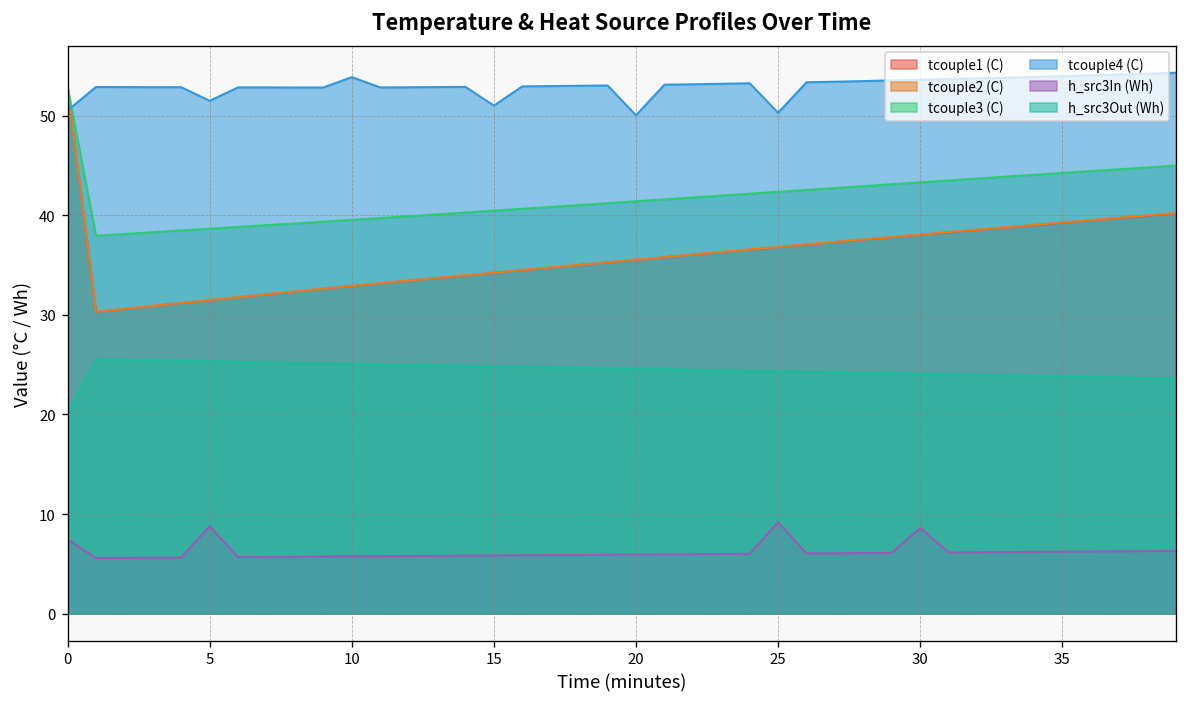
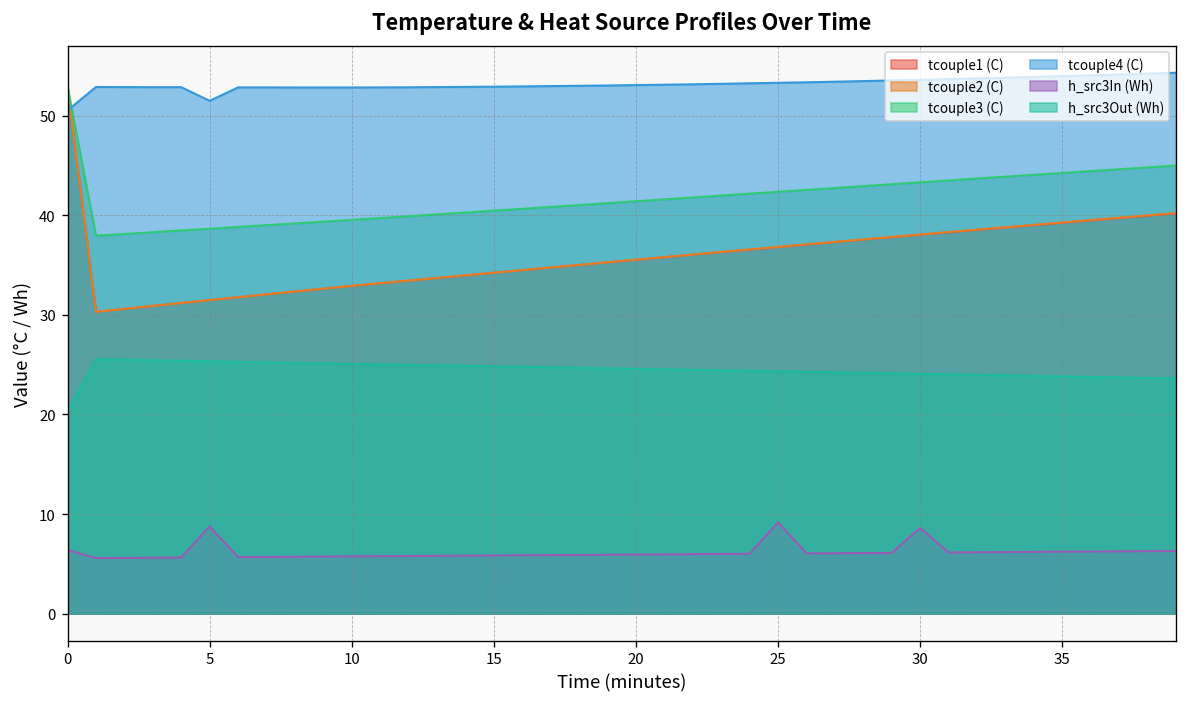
  {
    "tcouple4 (C)": {
      "0": 51,
      "5": 51,
-     "10": 54,
-     "15": 51,
-     "20": 50,
-     "25": 50
+     "10": 53,
+     "15": 53,
+     "20": 53,
+     "25": 53
    },
    "h_src3In (Wh)": {
-     "0": 7,
+     "0": 6,
      "5": 9,
      "10": 6,
      "15": 6,
      "20": 6,
      "25": 9,
      "30": 9,
      "35": 6
    }
  }
